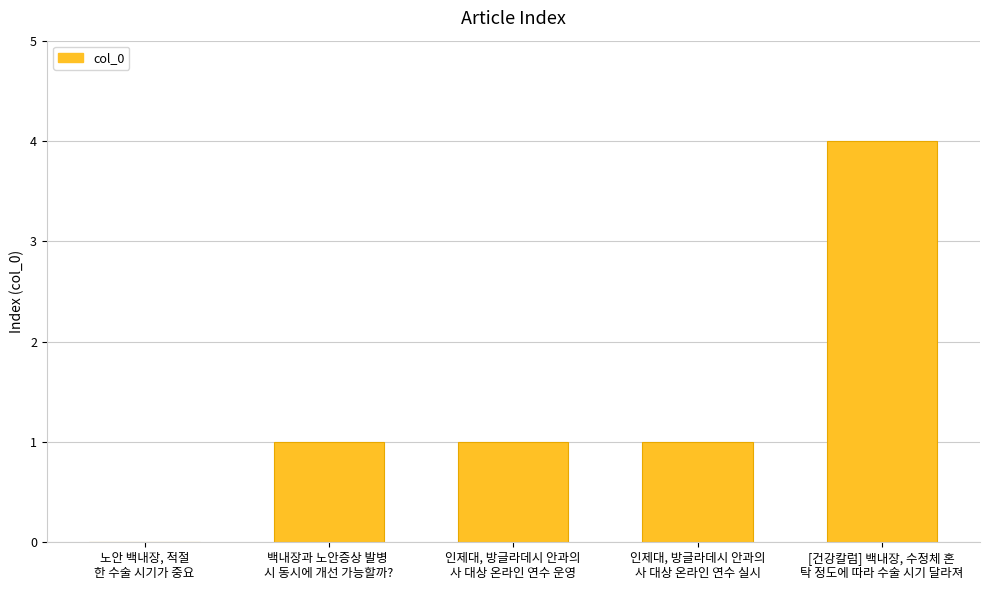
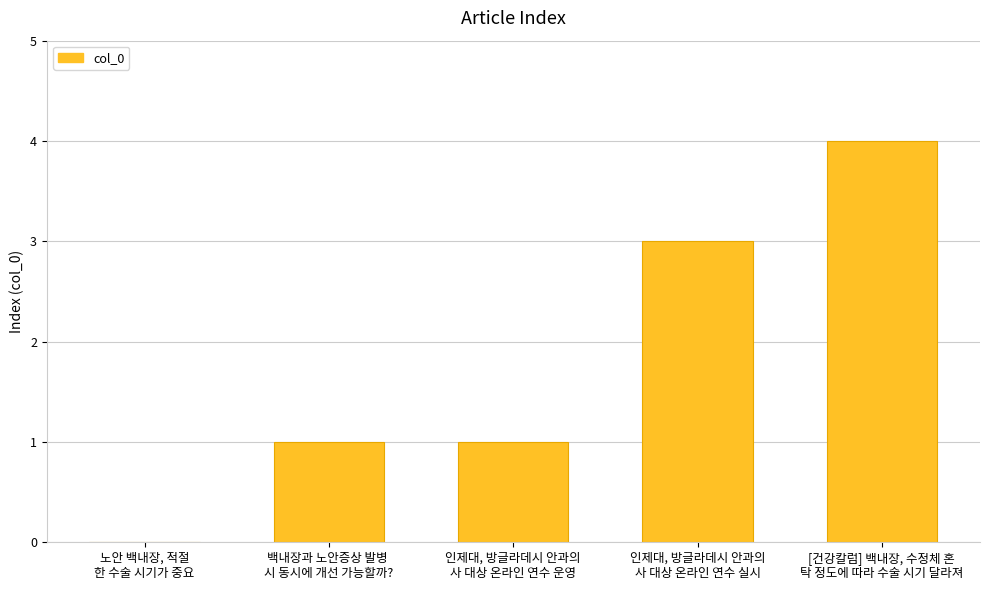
  {
    "노안 백내장, 적절 한 수술 시기가 중요": 0,
    "백내장과 노안증상 발병 시 동시에 개선 가능할까?": 1,
    "인제대, 방글라데시 안과의 사 대상 온라인 연수 운영": 1,
-   "인제대, 방글라데시 안과의 사 대상 온라인 연수 실시": 1,
+   "인제대, 방글라데시 안과의 사 대상 온라인 연수 실시": 3,
    "[건강칼럼] 백내장, 수정체 혼 탁 정도에 따라 수술 시기 달라져": 4
  }
